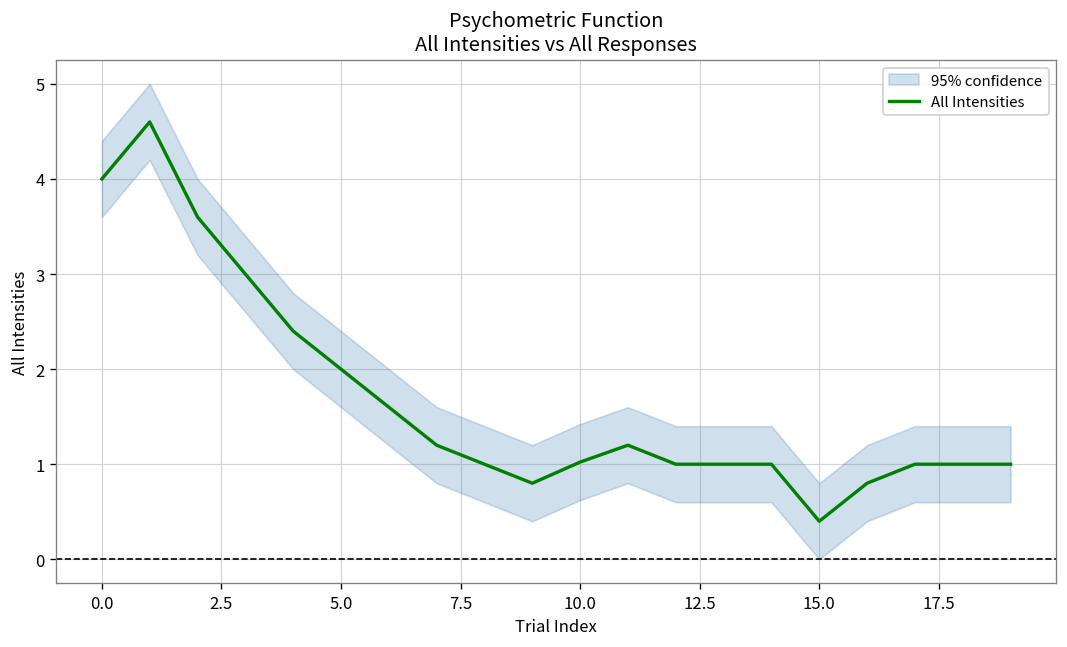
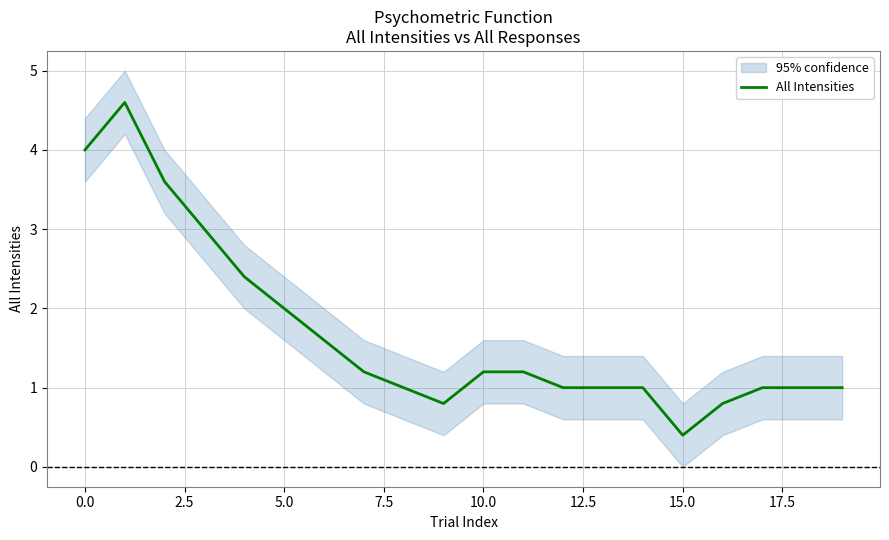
  {
    "All Intensities": {
      "0.0": 4.0,
      "5.0": 2.0,
-     "10.0": 1.0,
+     "10.0": 1.2,
      "15.0": 0.4
    }
  }
